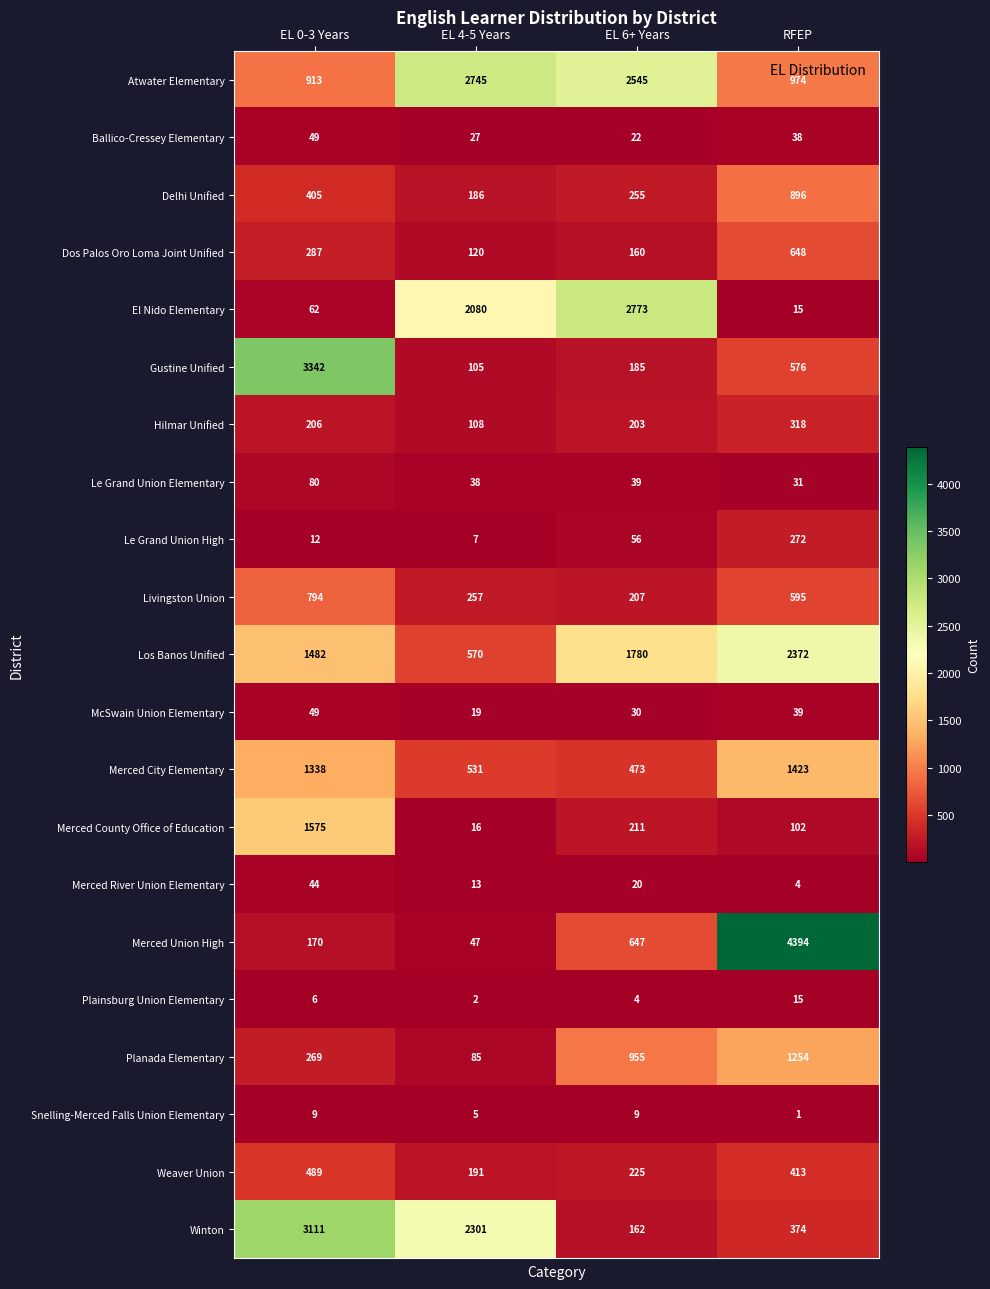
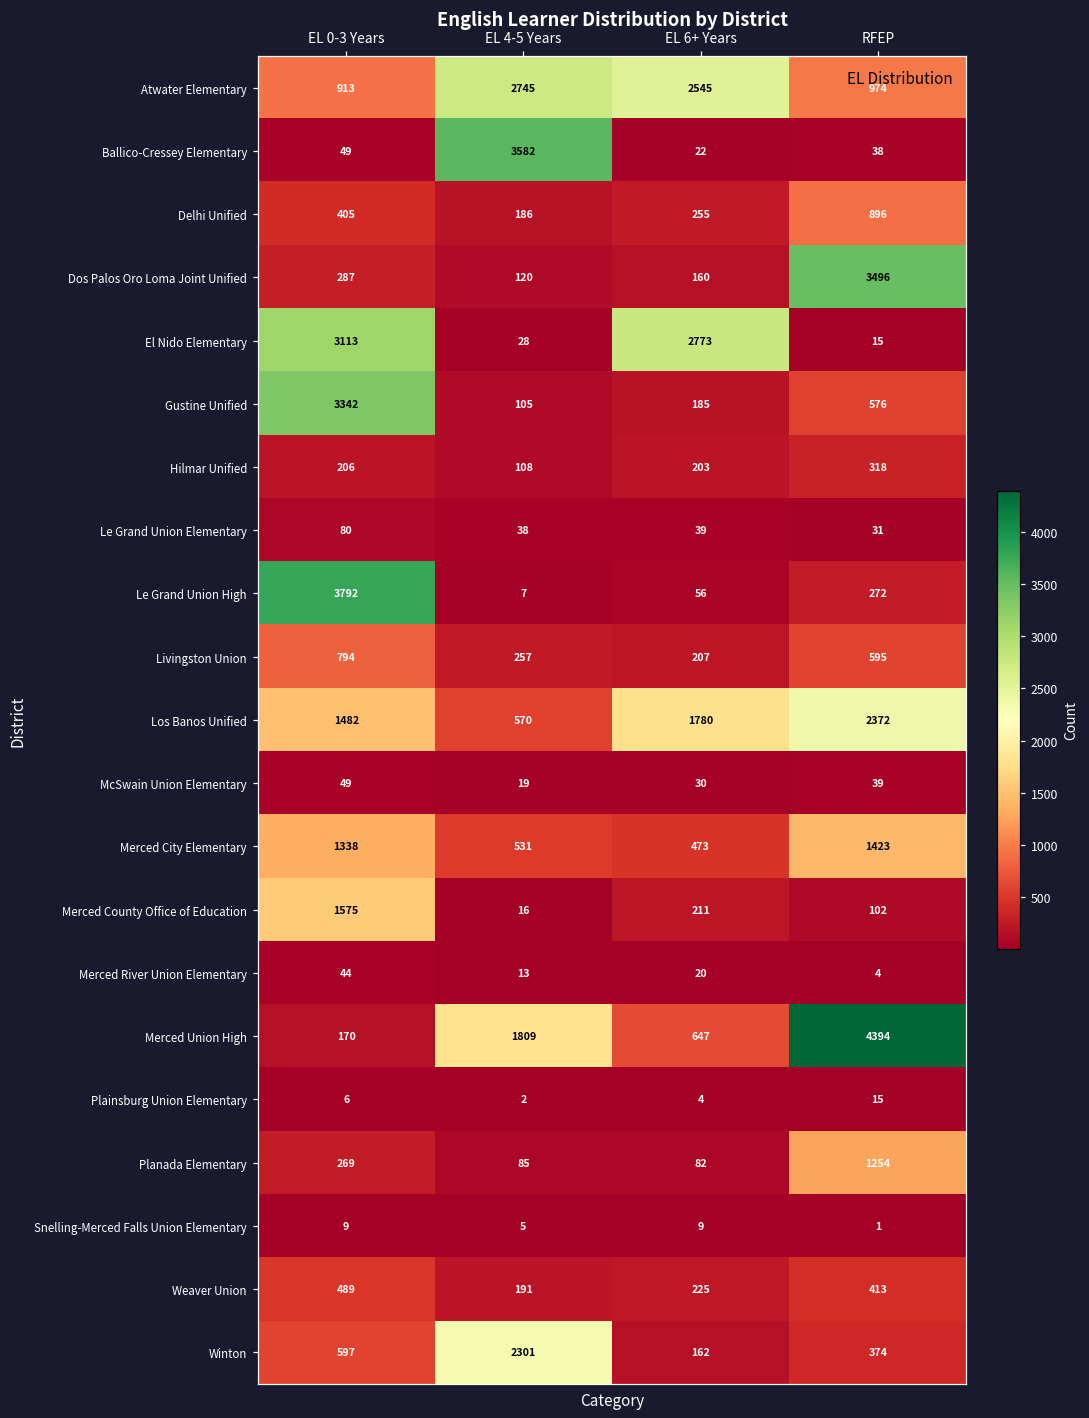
  {
    "Atwater Elementary": {
      "EL 0-3 Years": 913,
      "EL 4-5 Years": 2745,
      "EL 6+ Years": 2545,
      "RFEP": 974
    },
    "Ballico-Cressey Elementary": {
      "EL 0-3 Years": 49,
-     "EL 4-5 Years": 27,
+     "EL 4-5 Years": 3582,
      "EL 6+ Years": 22,
      "RFEP": 38
    },
    "Delhi Unified": {
      "EL 0-3 Years": 405,
      "EL 4-5 Years": 186,
      "EL 6+ Years": 255,
      "RFEP": 896
    },
    "Dos Palos Oro Loma Joint Unified": {
      "EL 0-3 Years": 287,
      "EL 4-5 Years": 120,
      "EL 6+ Years": 160,
-     "RFEP": 648
+     "RFEP": 3496
    },
    "El Nido Elementary": {
-     "EL 0-3 Years": 62,
-     "EL 4-5 Years": 2080,
+     "EL 0-3 Years": 3113,
+     "EL 4-5 Years": 28,
      "EL 6+ Years": 2773,
      "RFEP": 15
    },
    "Gustine Unified": {
      "EL 0-3 Years": 3342,
      "EL 4-5 Years": 105,
      "EL 6+ Years": 185,
      "RFEP": 576
    },
    "Hilmar Unified": {
      "EL 0-3 Years": 206,
      "EL 4-5 Years": 108,
      "EL 6+ Years": 203,
      "RFEP": 318
    },
    "Le Grand Union Elementary": {
      "EL 0-3 Years": 80,
      "EL 4-5 Years": 38,
      "EL 6+ Years": 39,
      "RFEP": 31
    },
    "Le Grand Union High": {
-     "EL 0-3 Years": 12,
+     "EL 0-3 Years": 3792,
      "EL 4-5 Years": 7,
      "EL 6+ Years": 56,
      "RFEP": 272
    },
    "Livingston Union": {
      "EL 0-3 Years": 794,
      "EL 4-5 Years": 257,
      "EL 6+ Years": 207,
      "RFEP": 595
    },
    "Los Banos Unified": {
      "EL 0-3 Years": 1482,
      "EL 4-5 Years": 570,
      "EL 6+ Years": 1780,
      "RFEP": 2372
    },
    "McSwain Union Elementary": {
      "EL 0-3 Years": 49,
      "EL 4-5 Years": 19,
      "EL 6+ Years": 30,
      "RFEP": 39
    },
    "Merced City Elementary": {
      "EL 0-3 Years": 1338,
      "EL 4-5 Years": 531,
      "EL 6+ Years": 473,
      "RFEP": 1423
    },
    "Merced County Office of Education": {
      "EL 0-3 Years": 1575,
      "EL 4-5 Years": 16,
      "EL 6+ Years": 211,
      "RFEP": 102
    },
    "Merced River Union Elementary": {
      "EL 0-3 Years": 44,
      "EL 4-5 Years": 13,
      "EL 6+ Years": 20,
      "RFEP": 4
    },
    "Merced Union High": {
      "EL 0-3 Years": 170,
-     "EL 4-5 Years": 47,
+     "EL 4-5 Years": 1809,
      "EL 6+ Years": 647,
      "RFEP": 4394
    },
    "Plainsburg Union Elementary": {
      "EL 0-3 Years": 6,
      "EL 4-5 Years": 2,
      "EL 6+ Years": 4,
      "RFEP": 15
    },
    "Planada Elementary": {
      "EL 0-3 Years": 269,
      "EL 4-5 Years": 85,
-     "EL 6+ Years": 955,
+     "EL 6+ Years": 82,
      "RFEP": 1254
    },
    "Snelling-Merced Falls Union Elementary": {
      "EL 0-3 Years": 9,
      "EL 4-5 Years": 5,
      "EL 6+ Years": 9,
      "RFEP": 1
    },
    "Weaver Union": {
      "EL 0-3 Years": 489,
      "EL 4-5 Years": 191,
      "EL 6+ Years": 225,
      "RFEP": 413
    },
    "Winton": {
-     "EL 0-3 Years": 3111,
+     "EL 0-3 Years": 597,
      "EL 4-5 Years": 2301,
      "EL 6+ Years": 162,
      "RFEP": 374
    }
  }
